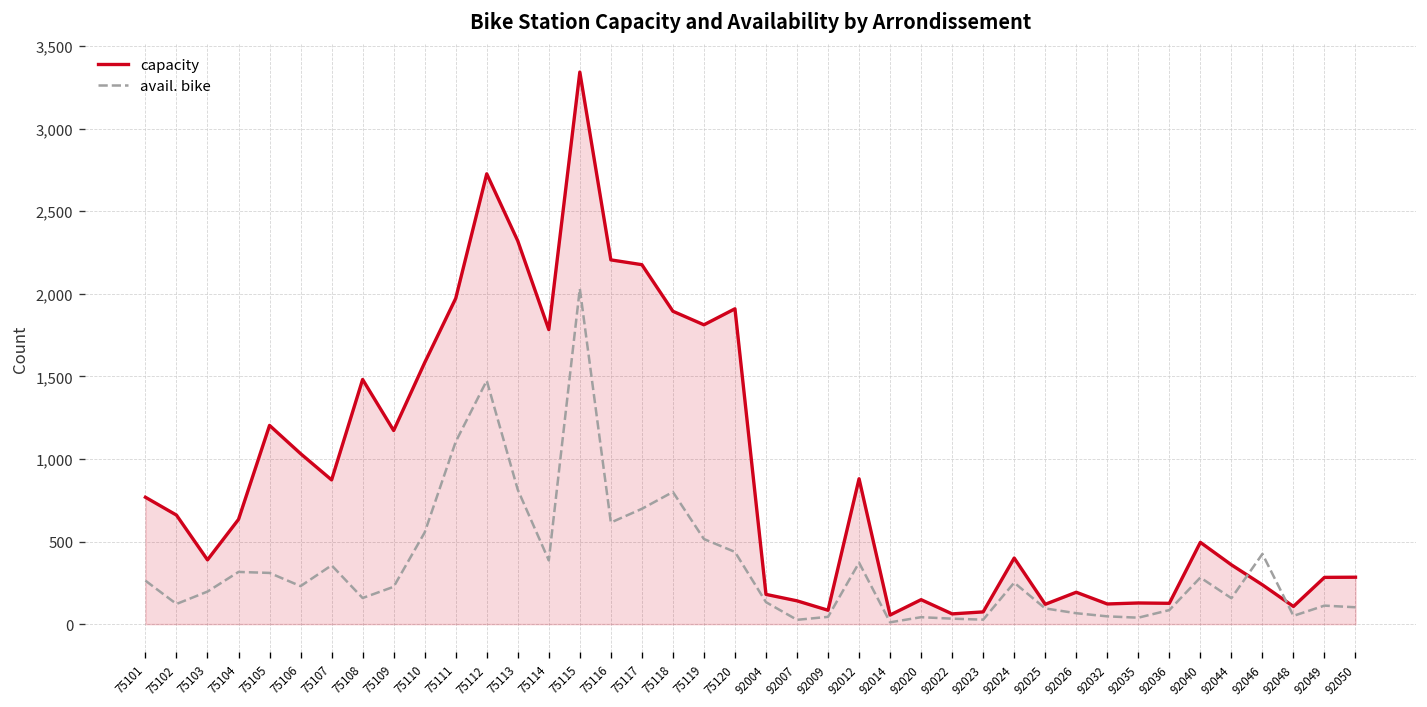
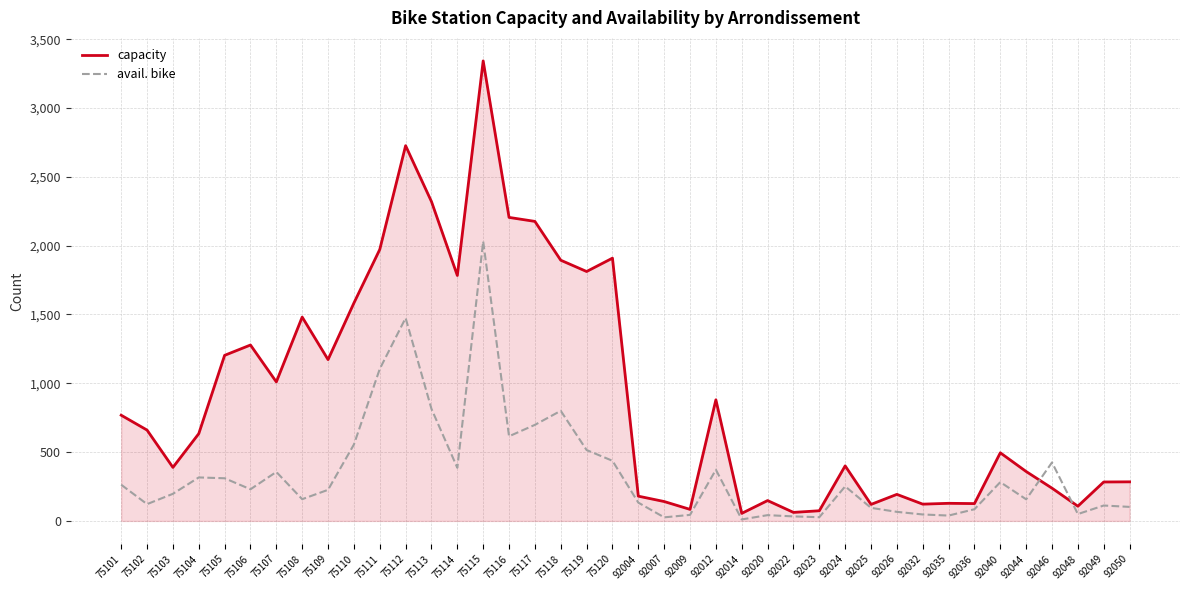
  {
    "capacity": {
      "75101": "770",
      "75102": "660",
      "75103": "390",
      "75104": "630",
      "75105": "1,200",
-     "75106": "1,030",
-     "75107": "870",
+     "75106": "1,280",
+     "75107": "1,010",
      "75108": "1,480",
      "75109": "1,170",
      "75110": "1,580",
      "75111": "1,970",
      "75112": "2,730",
      "75113": "2,320",
      "75114": "1,780",
      "75115": "3,340",
      "75116": "2,210",
      "75117": "2,180",
      "75118": "1,890",
      "75119": "1,810",
      "75120": "1,910",
      "92004": "180",
      "92007": "140",
      "92009": "80",
      "92012": "880",
      "92014": "60",
      "92020": "150",
      "92022": "60",
      "92023": "70",
      "92024": "400",
      "92025": "120",
      "92026": "190",
      "92032": "120",
      "92035": "130",
      "92036": "130",
      "92040": "500",
      "92044": "360",
      "92046": "240",
      "92048": "110",
      "92049": "280",
      "92050": "280"
    },
    "avail. bike": {
      "75101": "260",
      "75102": "120",
      "75103": "200",
      "75104": "320",
      "75105": "310",
      "75106": "230",
      "75107": "360",
      "75108": "160",
      "75109": "230",
      "75110": "560",
      "75111": "1,100",
      "75112": "1,470",
      "75113": "810",
      "75114": "390",
      "75115": "2,030",
      "75116": "620",
      "75117": "700",
      "75118": "800",
      "75119": "520",
      "75120": "440",
      "92004": "130",
      "92007": "30",
      "92009": "40",
      "92012": "370",
      "92014": "10",
      "92020": "40",
      "92022": "30",
      "92023": "30",
      "92024": "250",
      "92025": "100",
      "92026": "70",
      "92032": "50",
      "92035": "40",
      "92036": "90",
      "92040": "280",
      "92044": "160",
      "92046": "430",
      "92048": "50",
      "92049": "110",
      "92050": "100"
    }
  }
